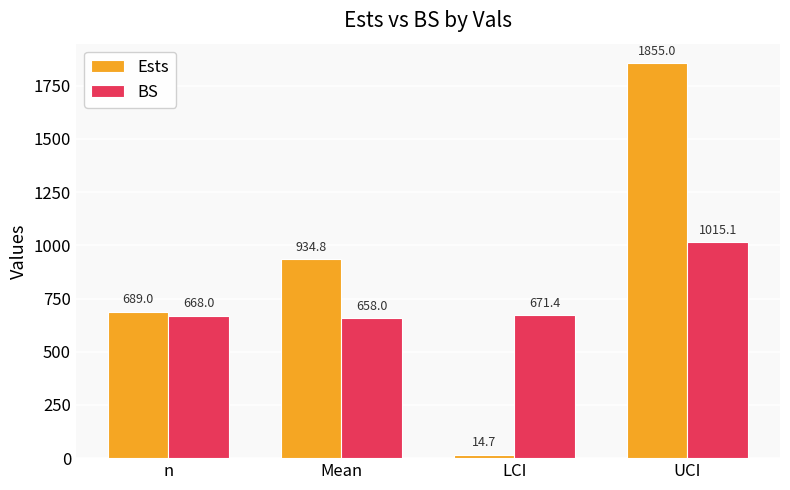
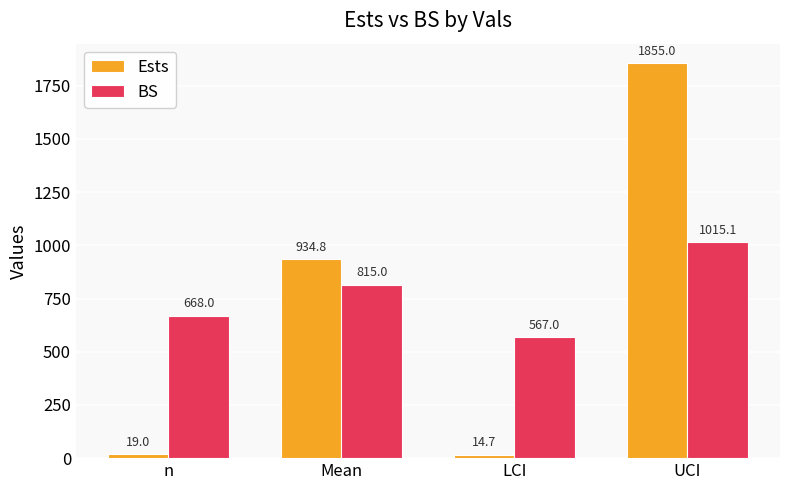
  {
    "Ests": {
-     "n": 689.0,
+     "n": 19.0,
      "Mean": 934.8,
      "LCI": 14.7,
      "UCI": 1855.0
    },
    "BS": {
      "n": 668.0,
-     "Mean": 658.0,
-     "LCI": 671.4,
+     "Mean": 815.0,
+     "LCI": 567.0,
      "UCI": 1015.1
    }
  }
